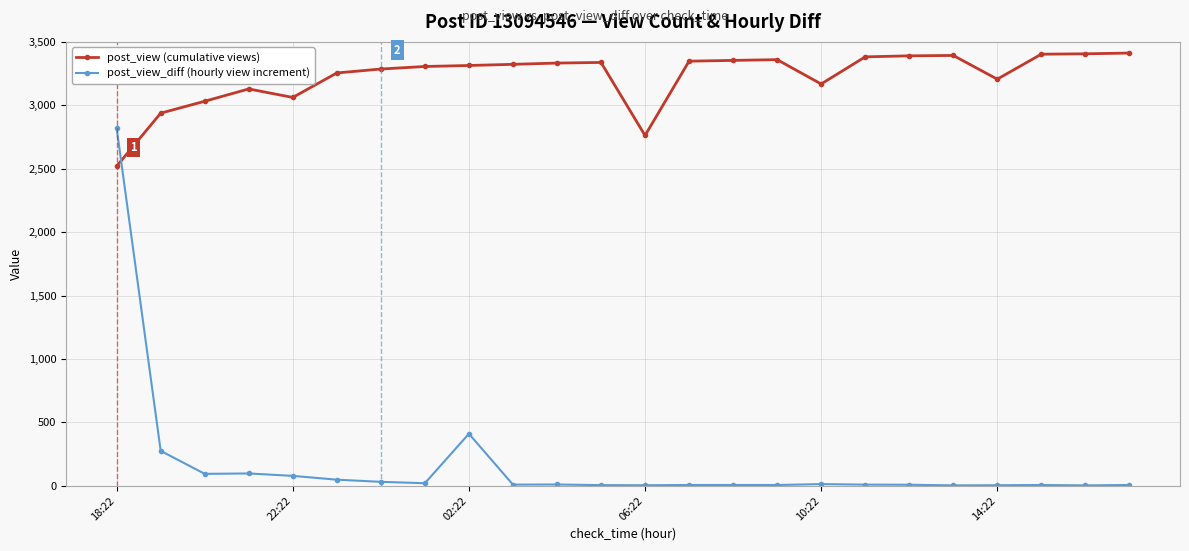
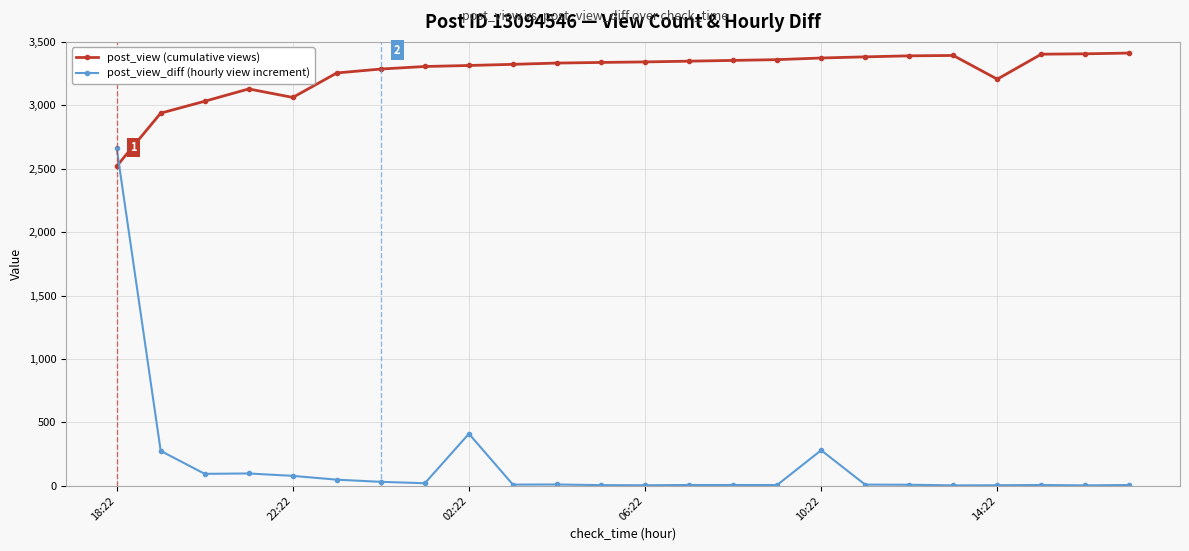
  {
    "post_view (cumulative views)": {
      "22:22": "3,060",
      "02:22": "3,310",
-     "06:22": "2,760",
-     "10:22": "3,170",
+     "06:22": "3,340",
+     "10:22": "3,370",
      "14:22": "3,210"
    },
    "post_view_diff (hourly view increment)": {
-     "18:22": "2,820",
+     "18:22": "2,660",
      "22:22": "80",
      "02:22": "410",
      "06:22": "0",
-     "10:22": "10",
+     "10:22": "280",
      "14:22": "0"
    }
  }
